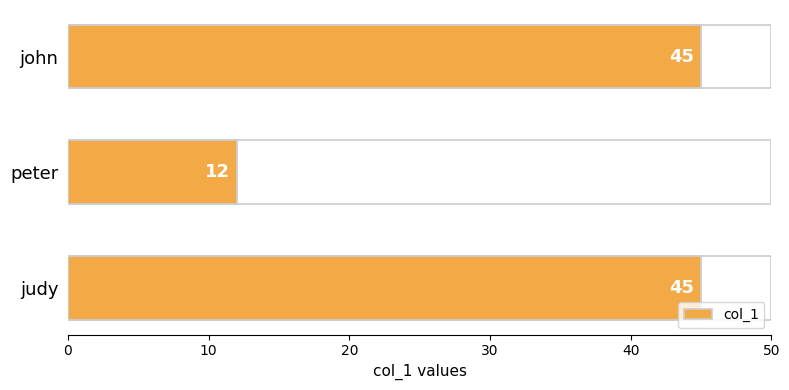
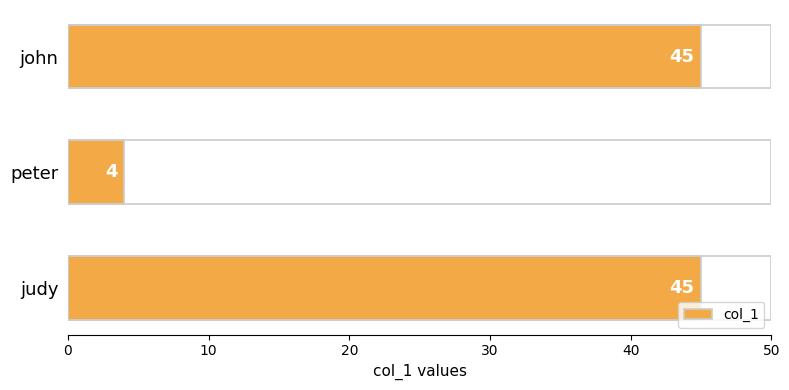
  {
    "john": 45,
-   "peter": 12,
+   "peter": 4,
    "judy": 45
  }
